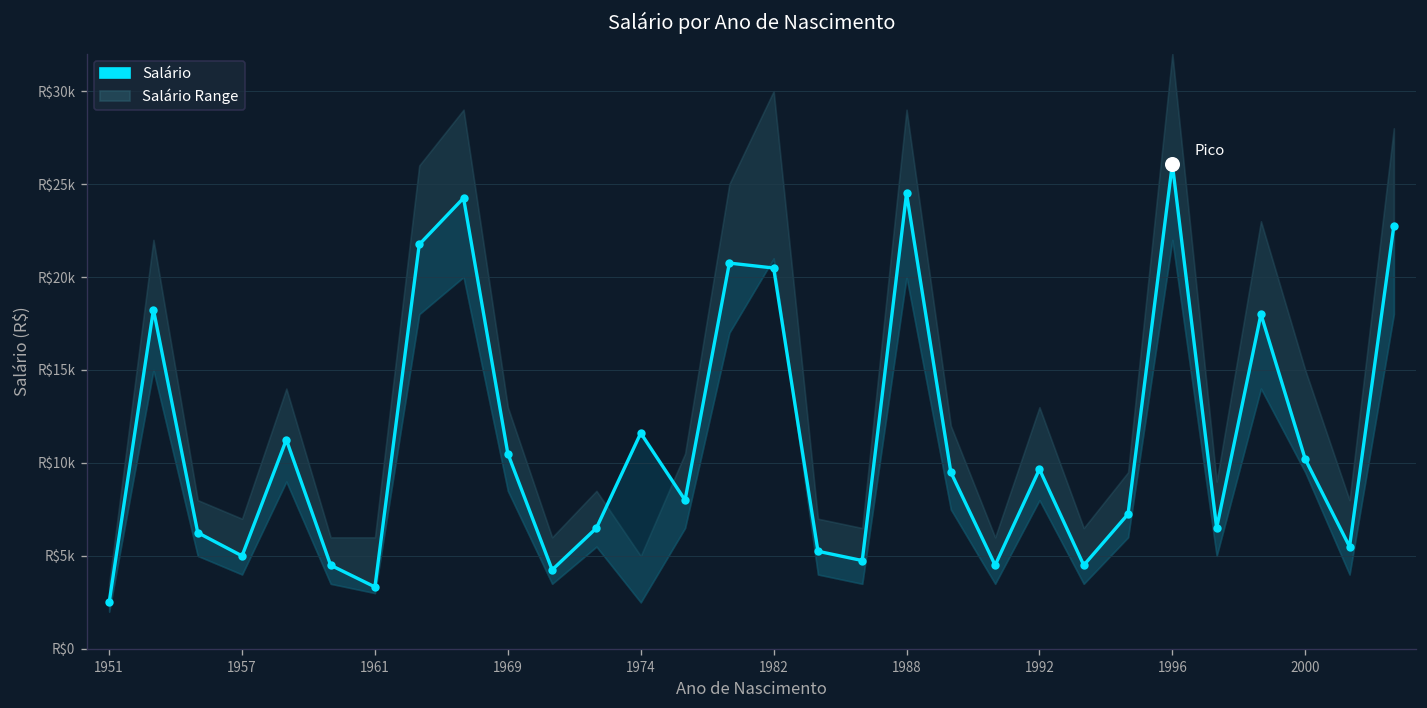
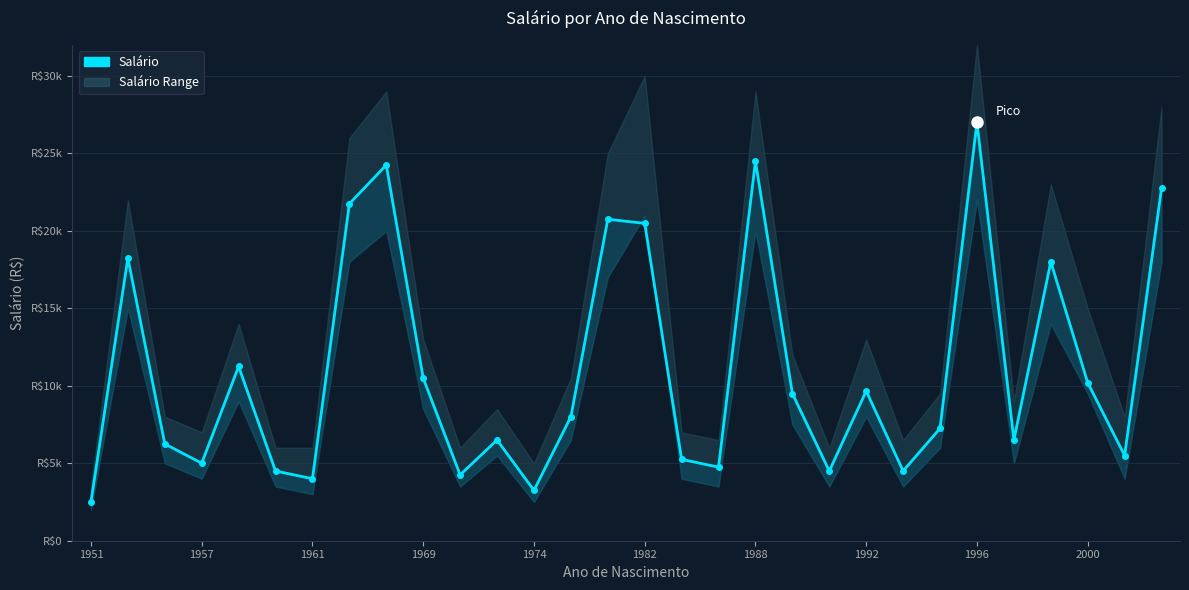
  {
    "Salário": {
-     "1961": "R$3300",
-     "1974": "R$11600",
+     "1961": "R$4000",
+     "1974": "R$3300",
      "1982": "R$20500",
-     "1996": "R$26100"
+     "1996": "R$27000"
    }
  }
